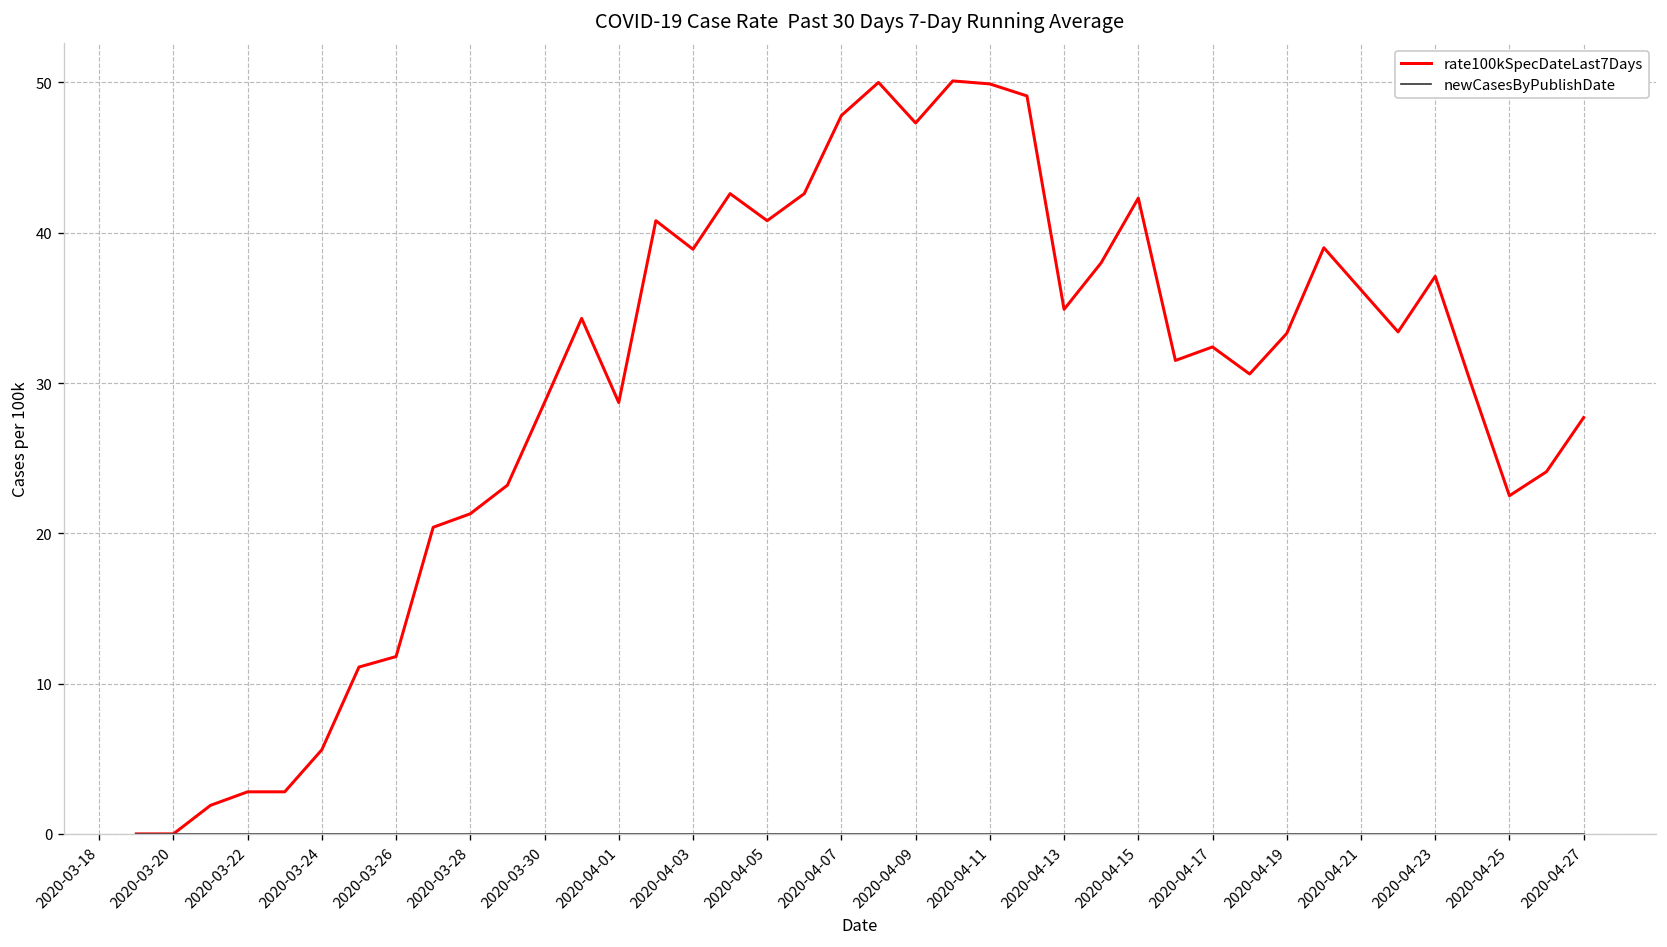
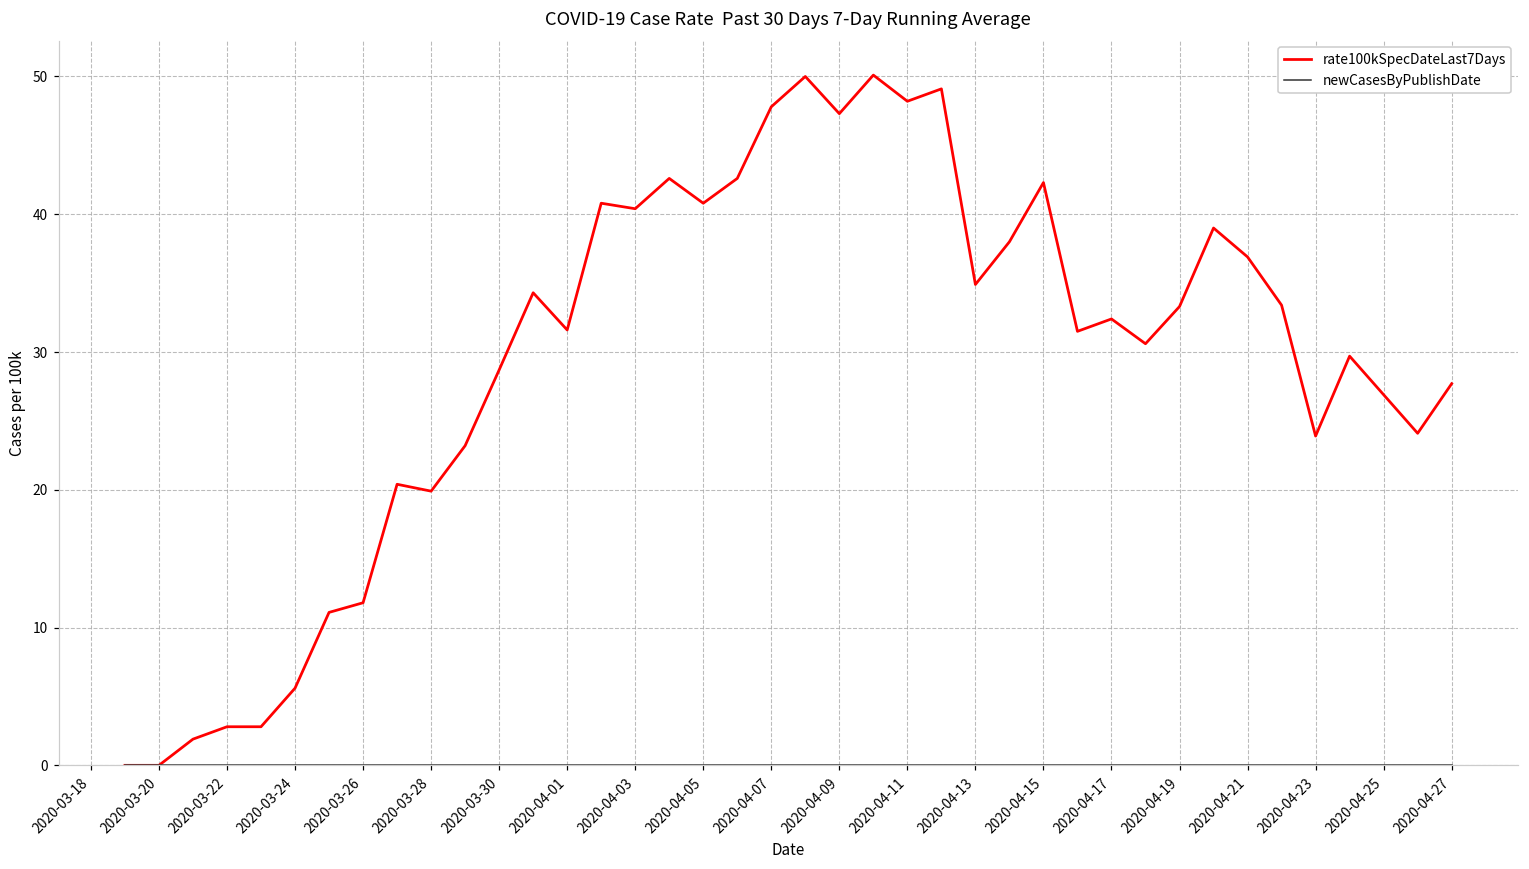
  {
    "rate100kSpecDateLast7Days": {
      "2020-03-22": 2.8,
      "2020-03-24": 5.6,
      "2020-03-26": 11.8,
-     "2020-03-28": 21.3,
+     "2020-03-28": 19.9,
      "2020-03-30": 28.7,
-     "2020-04-01": 28.7,
-     "2020-04-03": 38.9,
+     "2020-04-01": 31.6,
+     "2020-04-03": 40.4,
      "2020-04-05": 40.8,
      "2020-04-07": 47.8,
      "2020-04-09": 47.3,
-     "2020-04-11": 49.9,
+     "2020-04-11": 48.2,
      "2020-04-13": 34.9,
      "2020-04-15": 42.3,
      "2020-04-17": 32.4,
      "2020-04-19": 33.3,
-     "2020-04-21": 36.2,
-     "2020-04-23": 37.1,
-     "2020-04-25": 22.5,
+     "2020-04-21": 36.9,
+     "2020-04-23": 23.9,
+     "2020-04-25": 26.9,
      "2020-04-27": 27.7
    },
    "newCasesByPublishDate": {
      "2020-03-22": 0.0,
      "2020-03-24": 0.0,
      "2020-03-26": 0.0,
      "2020-03-28": 0.0,
      "2020-03-30": 0.0,
      "2020-04-01": 0.0,
      "2020-04-03": 0.0,
      "2020-04-05": 0.0,
      "2020-04-07": 0.0,
      "2020-04-09": 0.0,
      "2020-04-11": 0.0,
      "2020-04-13": 0.0,
      "2020-04-15": 0.0,
      "2020-04-17": 0.0,
      "2020-04-19": 0.0,
      "2020-04-21": 0.0,
      "2020-04-23": 0.0,
      "2020-04-25": 0.0,
      "2020-04-27": 0.0
    }
  }
